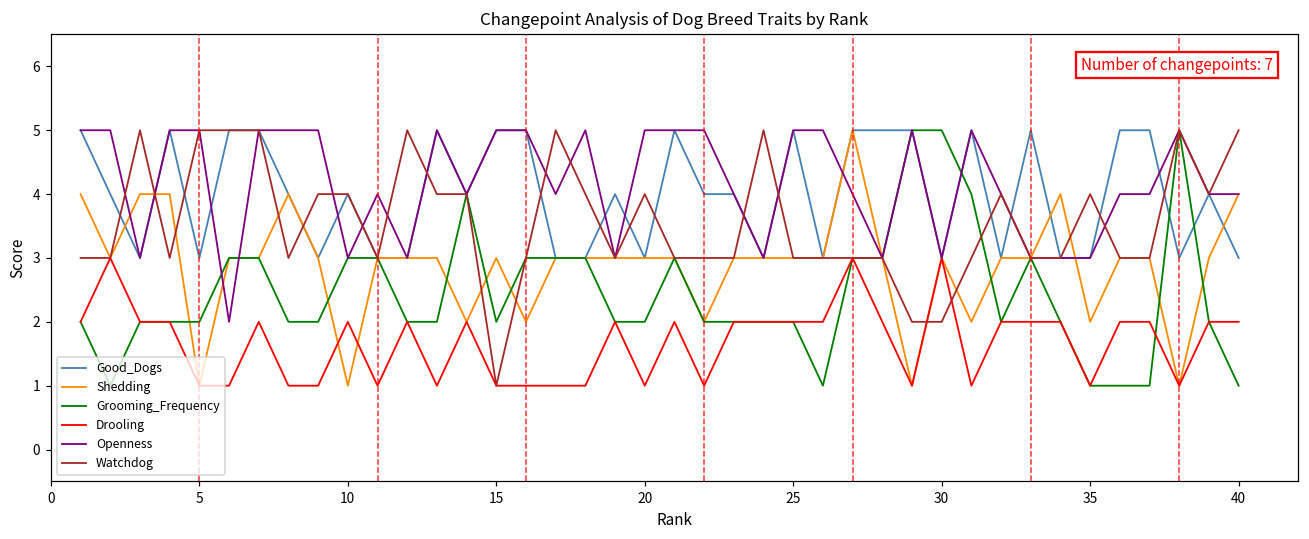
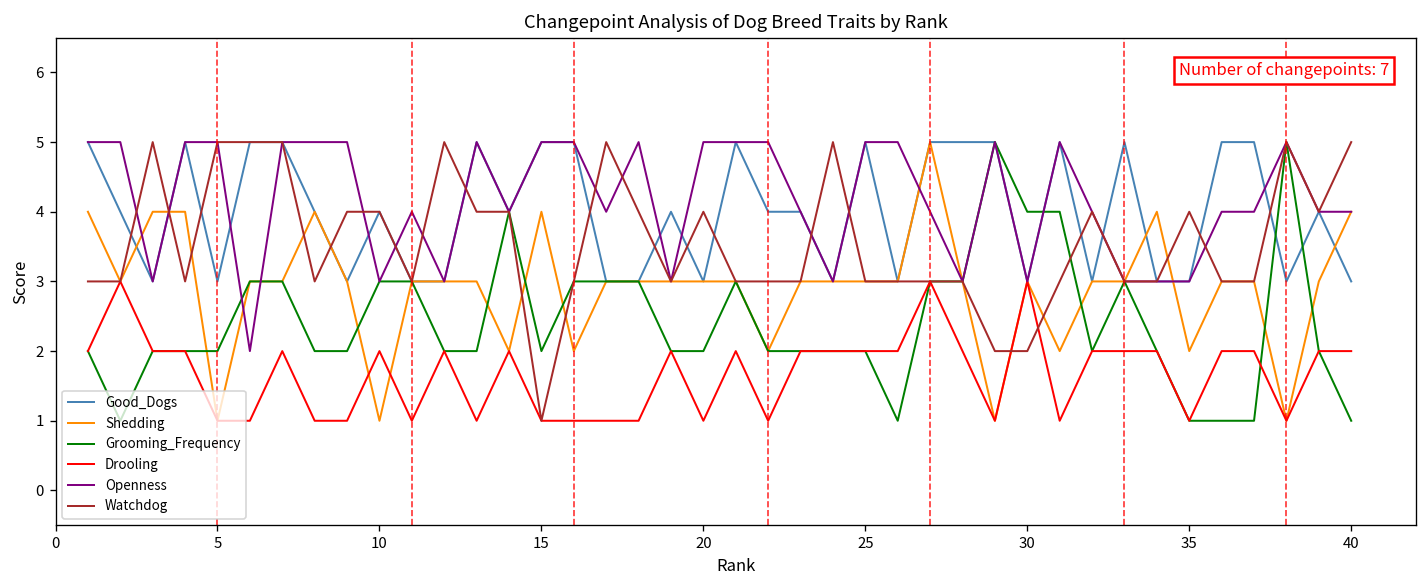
  {
    "Good_Dogs": {
      "5": 3,
      "40": 3
    },
    "Shedding": {
      "10": 1,
-     "15": 3,
+     "15": 4,
      "35": 2
    },
    "Grooming_Frequency": {
      "5": 2,
      "15": 2,
      "20": 2,
-     "30": 5,
+     "30": 4,
      "40": 1
    },
    "Drooling": {
      "10": 2,
      "20": 1,
      "40": 2
    },
    "Openness": {
      "20": 5
    },
    "Watchdog": {
      "20": 4,
      "30": 2,
      "35": 4,
      "40": 5
    }
  }
